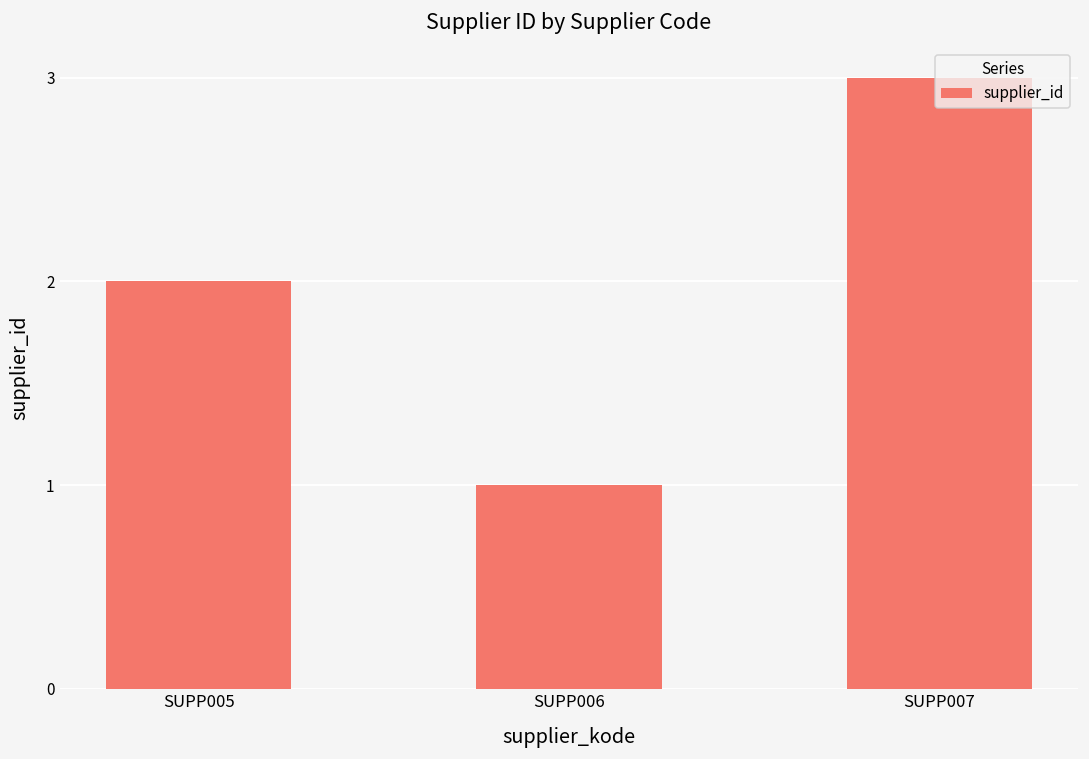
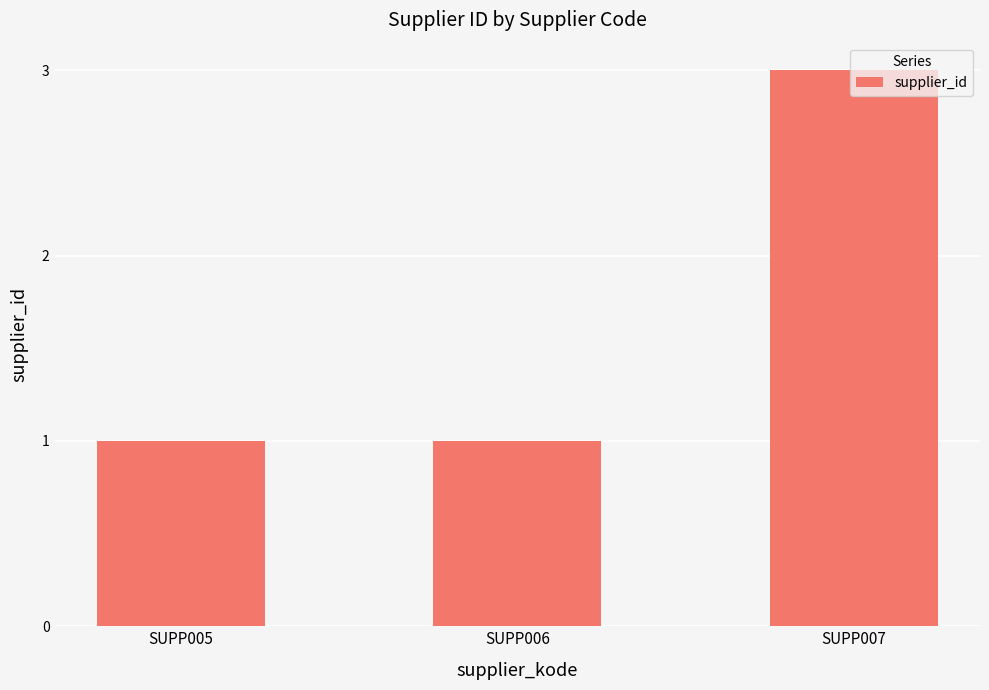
  {
-   "SUPP005": 2,
+   "SUPP005": 1,
    "SUPP006": 1
  }
